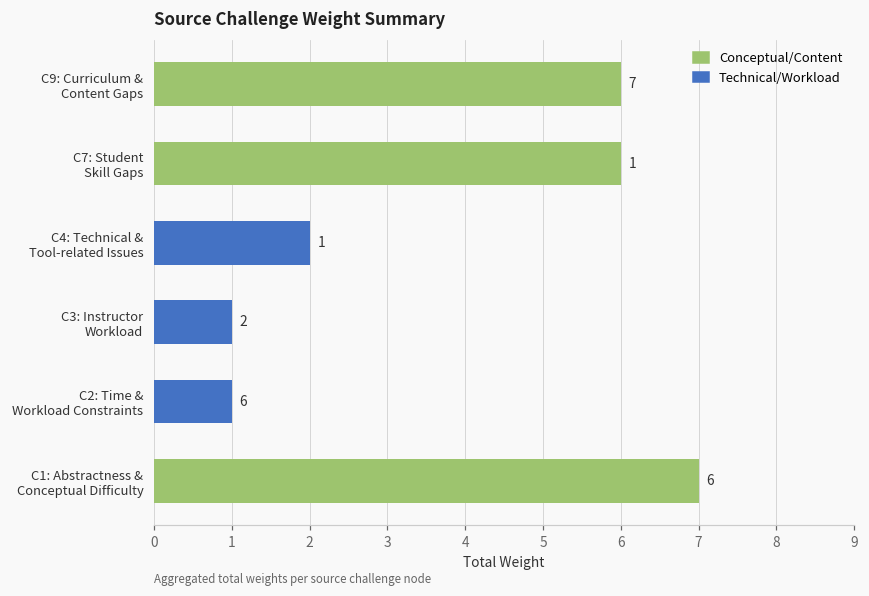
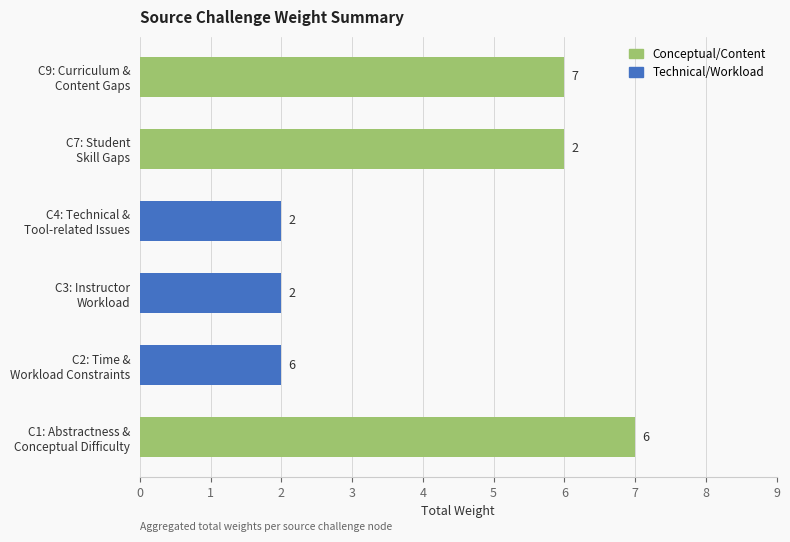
  {
-   "C3: Instructor Workload": 1,
-   "C2: Time & Workload Constraints": 1
+   "C3: Instructor Workload": 2,
+   "C2: Time & Workload Constraints": 2
  }
